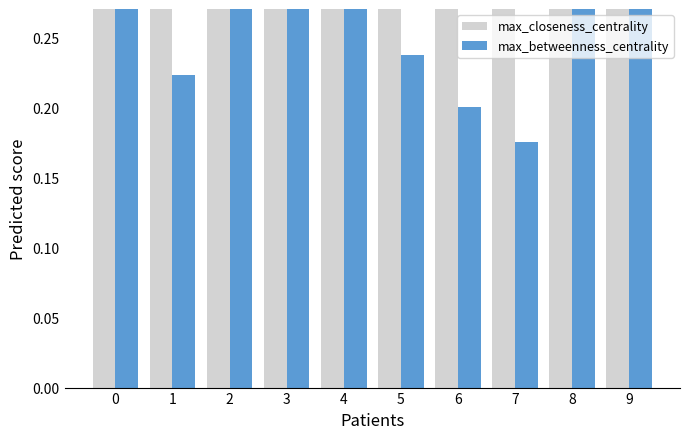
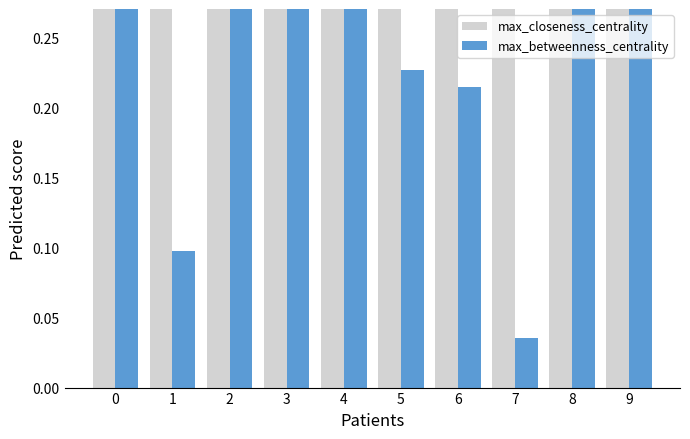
  {
    "max_betweenness_centrality": {
-     "1": 0.223,
-     "5": 0.237,
-     "6": 0.200,
-     "7": 0.175
+     "1": 0.097,
+     "5": 0.226,
+     "6": 0.214,
+     "7": 0.035
    }
  }
